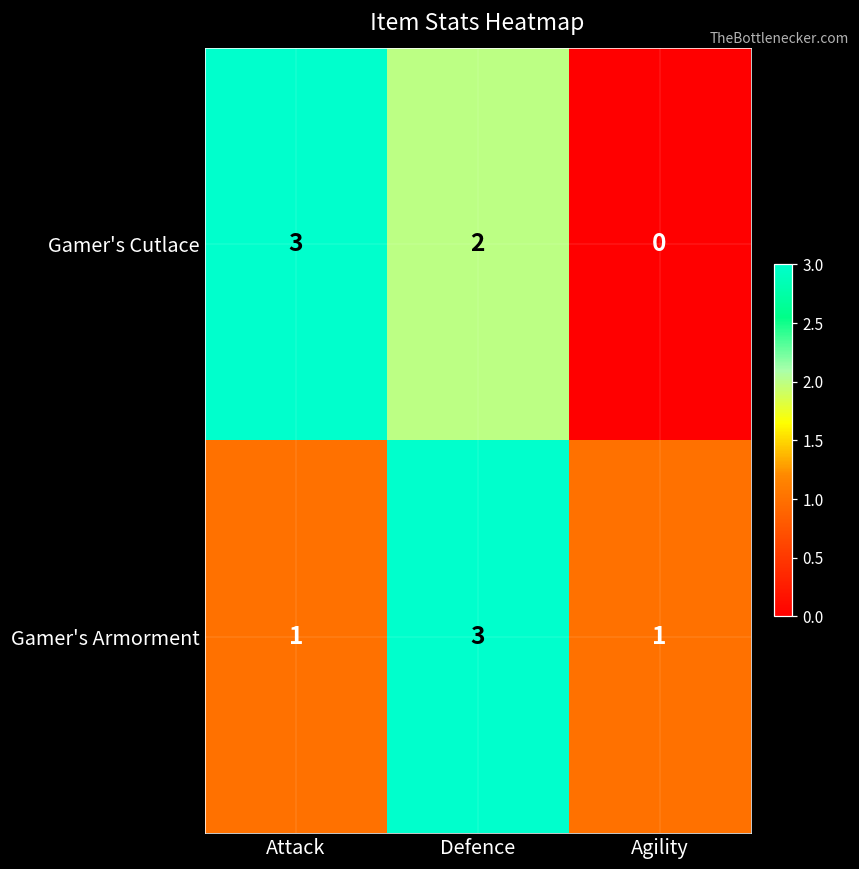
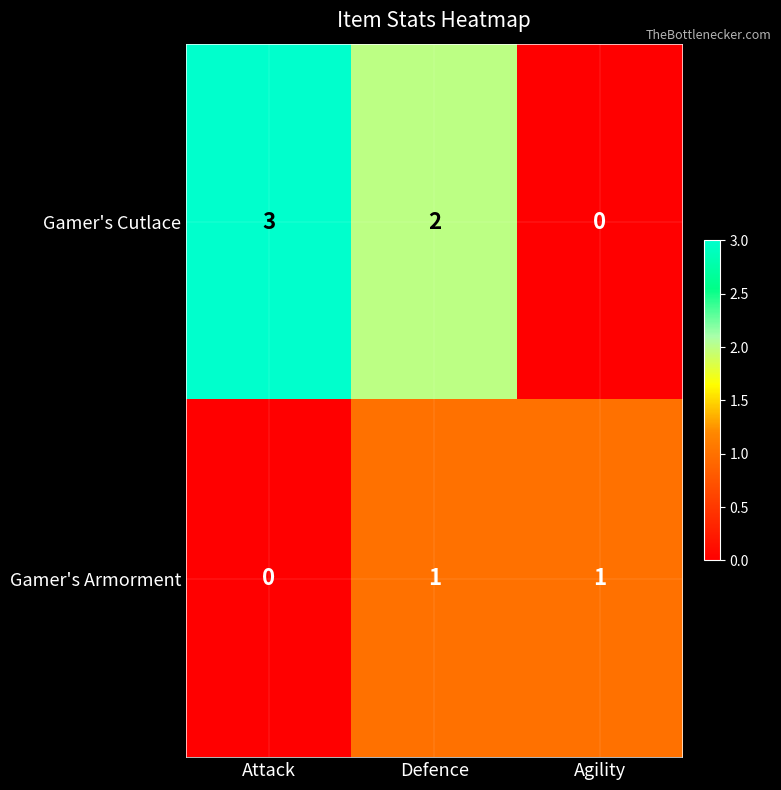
  {
    "Gamer's Cutlace": {
      "Attack": 3,
      "Defence": 2,
      "Agility": 0
    },
    "Gamer's Armorment": {
-     "Attack": 1,
-     "Defence": 3,
+     "Attack": 0,
+     "Defence": 1,
      "Agility": 1
    }
  }
